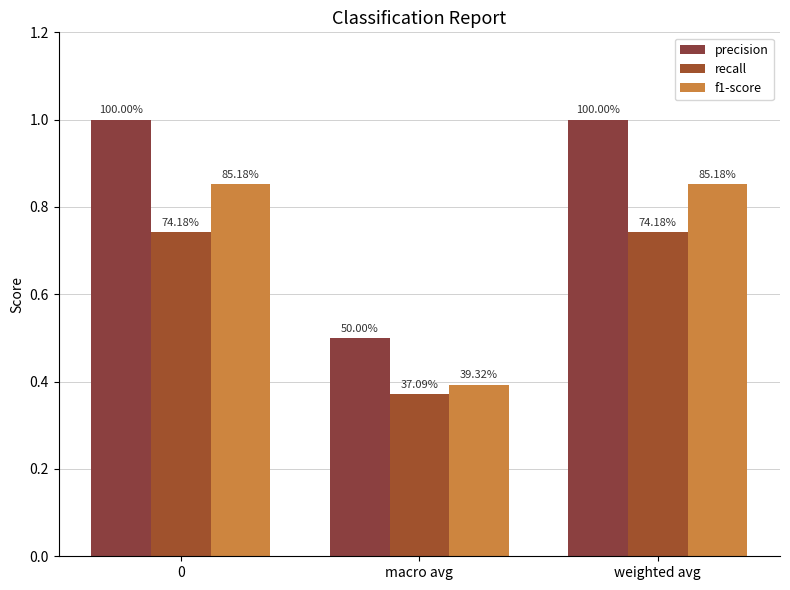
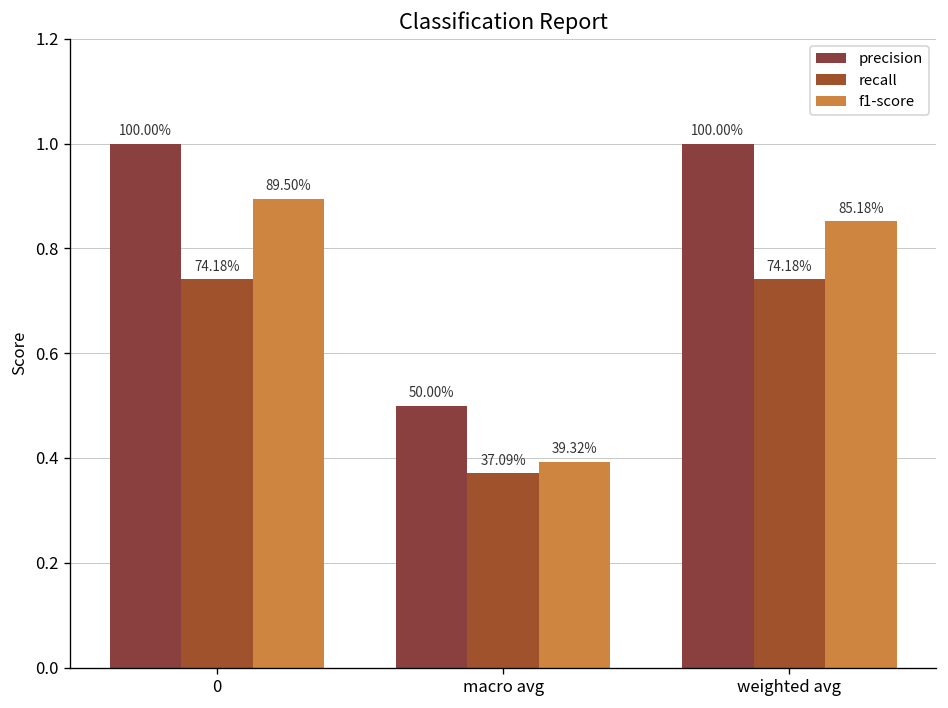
  {
    "f1-score": {
-     "0": "85.18%",
+     "0": "89.50%",
      "macro avg": "39.32%",
      "weighted avg": "85.18%"
    }
  }
